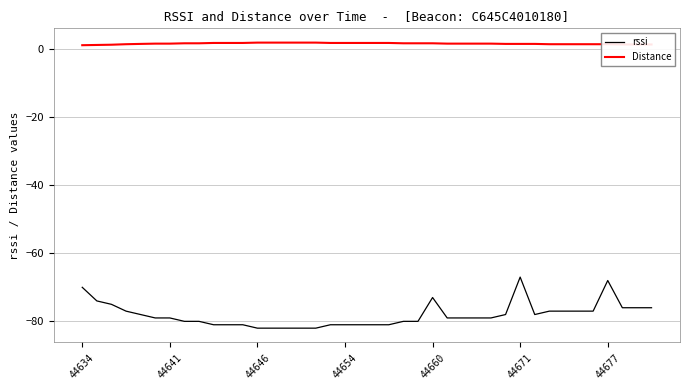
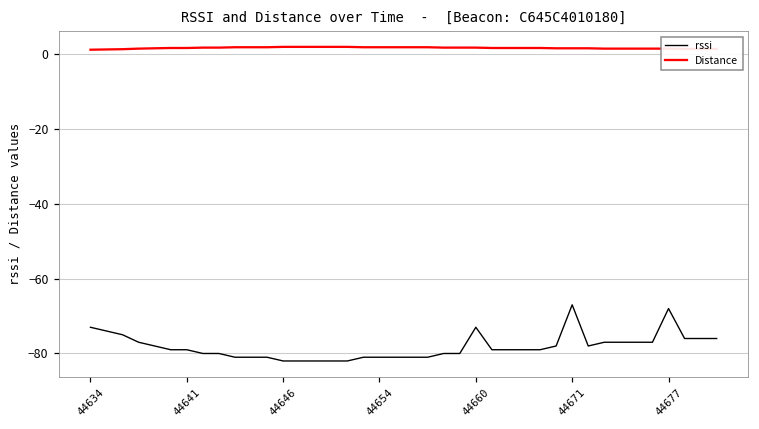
  {
    "rssi": {
-     "44634": -70,
+     "44634": -73,
      "44646": -82,
      "44660": -73,
      "44671": -67,
      "44677": -68
    },
    "Distance": {
      "44634": 1,
      "44646": 2,
      "44660": 2,
      "44671": 2
    }
  }
